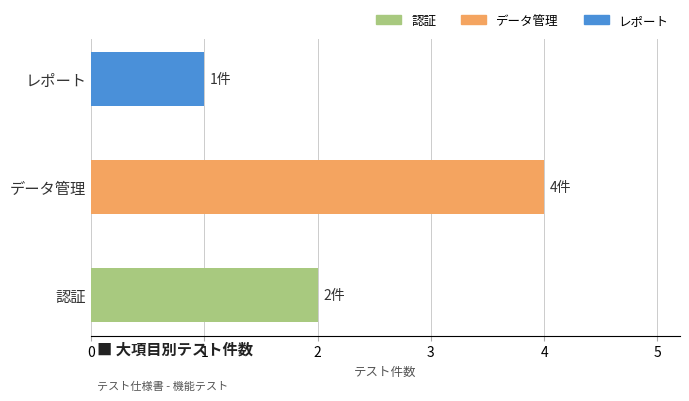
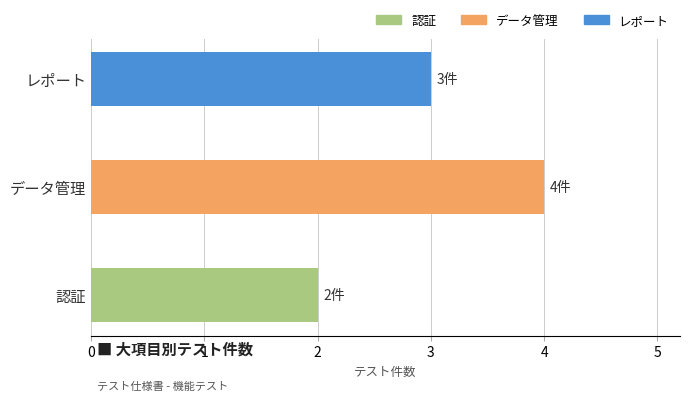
  {
-   "レポート": "1件",
+   "レポート": "3件",
    "データ管理": "4件",
    "認証": "2件"
  }
